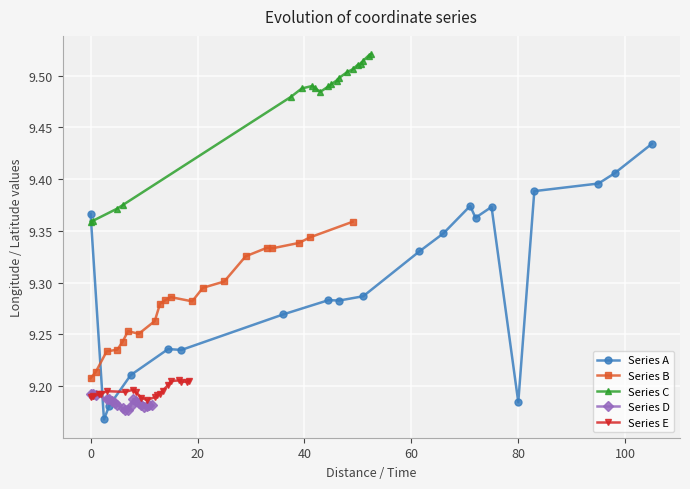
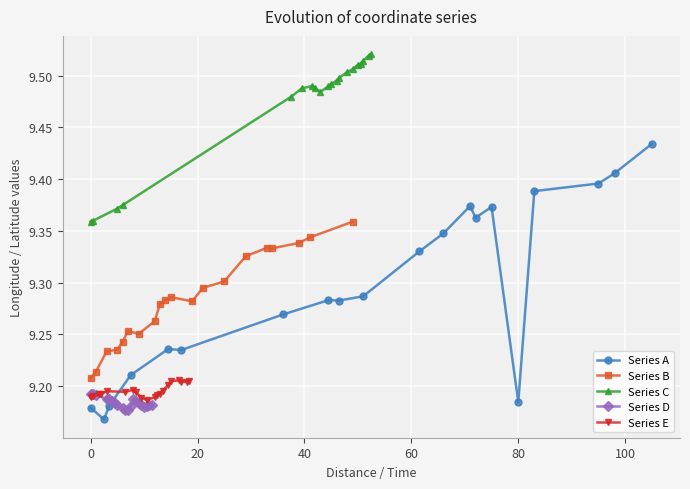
  {
    "Series A": {
-     "0": 9.367,
+     "0": 9.179,
      "80": 9.185
    },
    "Series C": {
      "0": 9.359
    },
    "Series D": {
      "0": 9.193
    }
  }
